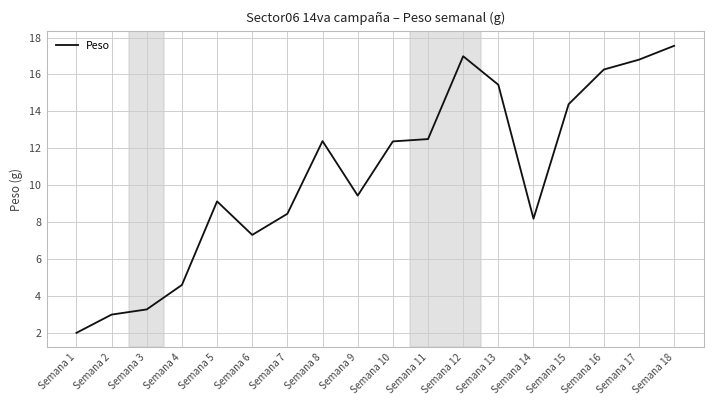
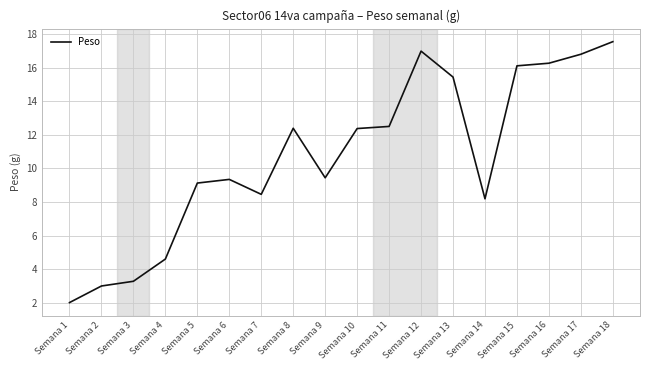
  {
    "Semana 1": 2.0,
    "Semana 2": 3.0,
    "Semana 3": 3.3,
    "Semana 4": 4.6,
    "Semana 5": 9.1,
-   "Semana 6": 7.3,
+   "Semana 6": 9.3,
    "Semana 7": 8.5,
    "Semana 8": 12.4,
    "Semana 9": 9.4,
    "Semana 10": 12.4,
    "Semana 11": 12.5,
    "Semana 12": 17.0,
    "Semana 13": 15.4,
    "Semana 14": 8.2,
-   "Semana 15": 14.4,
+   "Semana 15": 16.1,
    "Semana 16": 16.3,
    "Semana 17": 16.8,
    "Semana 18": 17.6
  }
